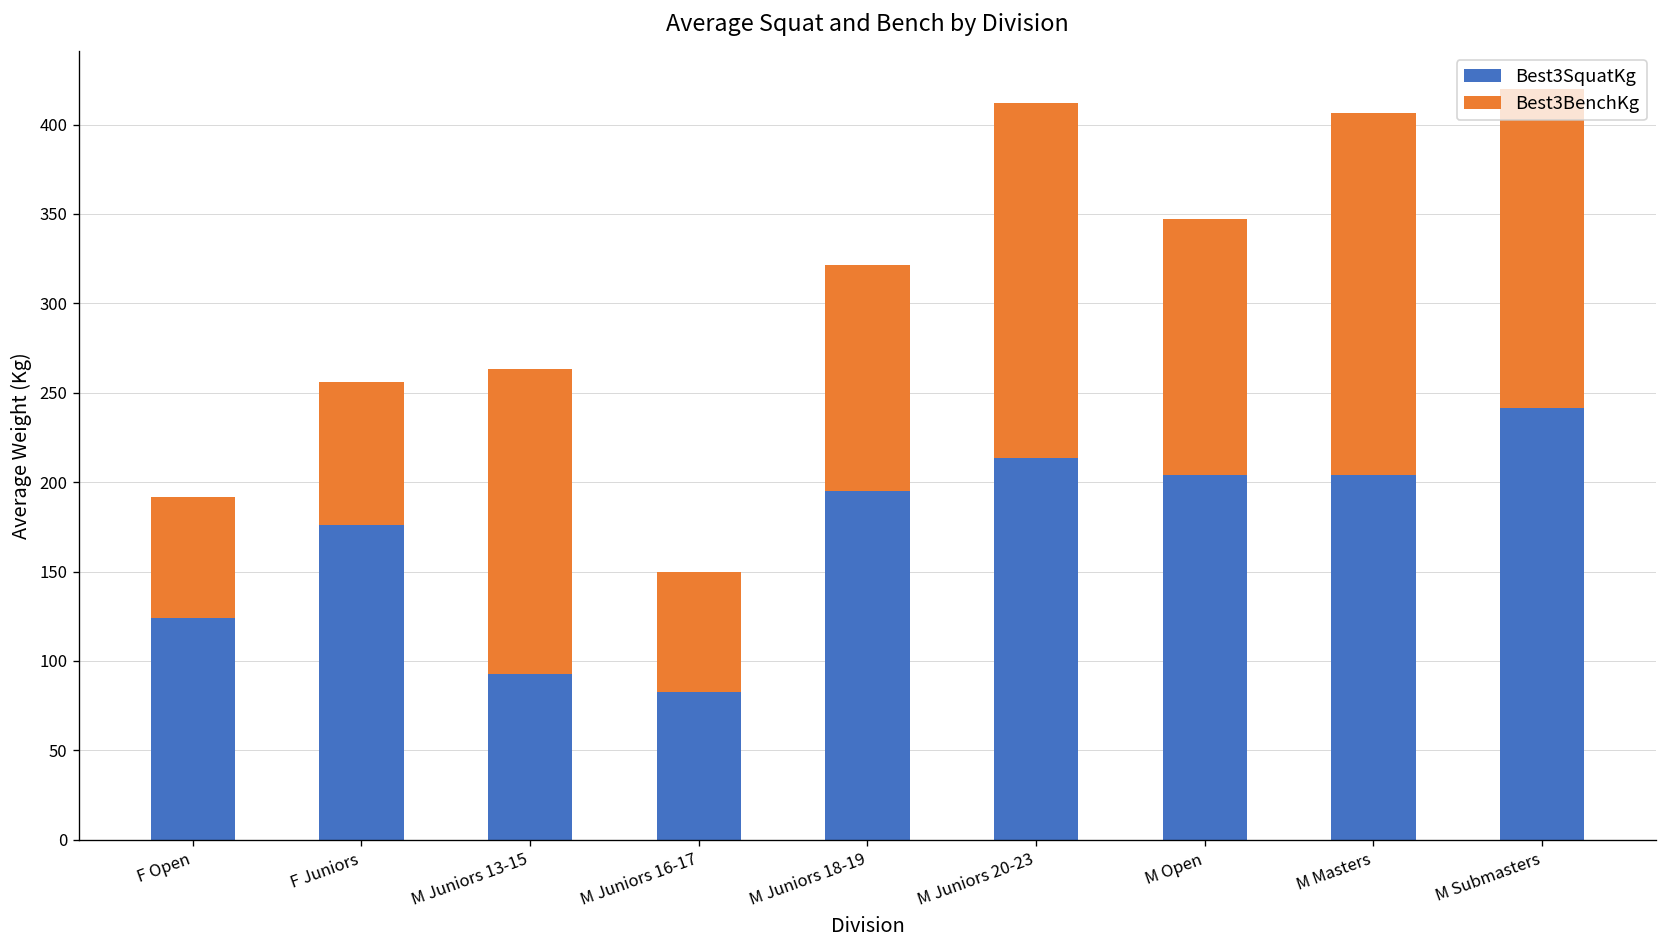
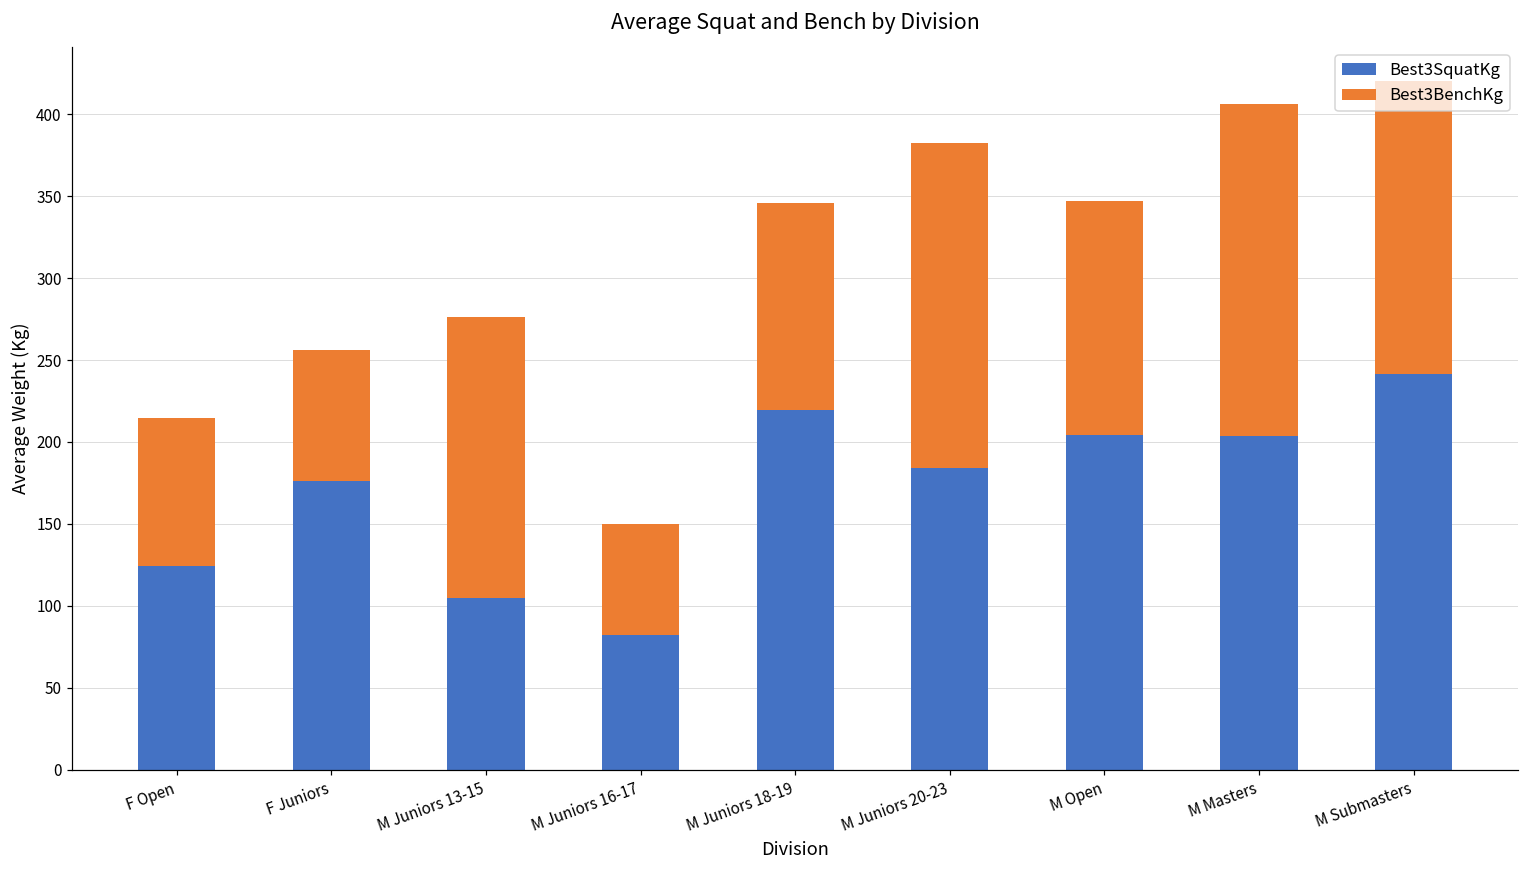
  {
    "Best3SquatKg": {
      "F Open": 124,
      "F Juniors": 176,
-     "M Juniors 13-15": 93,
+     "M Juniors 13-15": 105,
      "M Juniors 16-17": 83,
-     "M Juniors 18-19": 195,
-     "M Juniors 20-23": 214,
+     "M Juniors 18-19": 220,
+     "M Juniors 20-23": 184,
      "M Open": 204,
      "M Masters": 204,
      "M Submasters": 241
    },
    "Best3BenchKg": {
-     "F Open": 68,
+     "F Open": 90,
      "F Juniors": 80,
      "M Juniors 13-15": 171,
      "M Juniors 16-17": 67,
      "M Juniors 18-19": 126,
      "M Juniors 20-23": 198,
      "M Open": 143,
      "M Masters": 203
    }
  }
